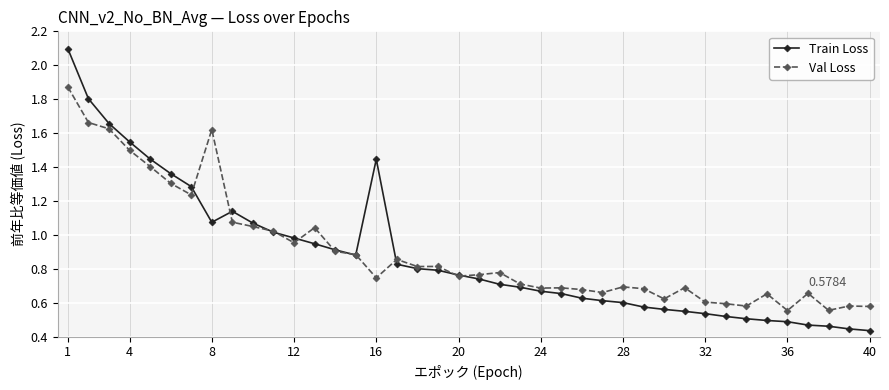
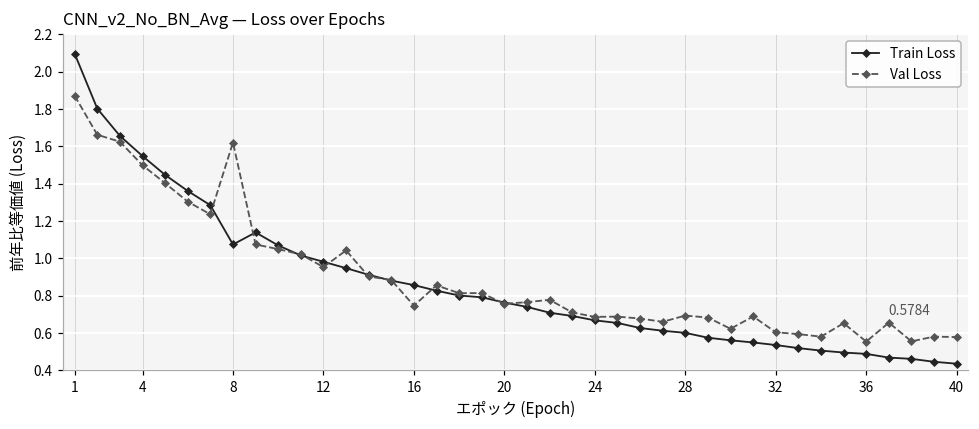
  {
    "Train Loss": {
      "1": 2.10,
      "4": 1.55,
      "8": 1.07,
      "12": 0.98,
-     "16": 1.45,
+     "16": 0.86,
      "24": 0.67,
      "28": 0.60,
      "32": 0.54,
      "36": 0.49,
      "40": 0.44
    },
    "Val Loss": {
      "1": 1.87,
      "4": 1.50,
      "8": 1.62,
      "12": 0.95,
      "16": 0.75,
      "24": 0.69,
      "28": 0.69,
      "32": 0.60,
      "36": 0.55,
      "40": 0.58
    }
  }
